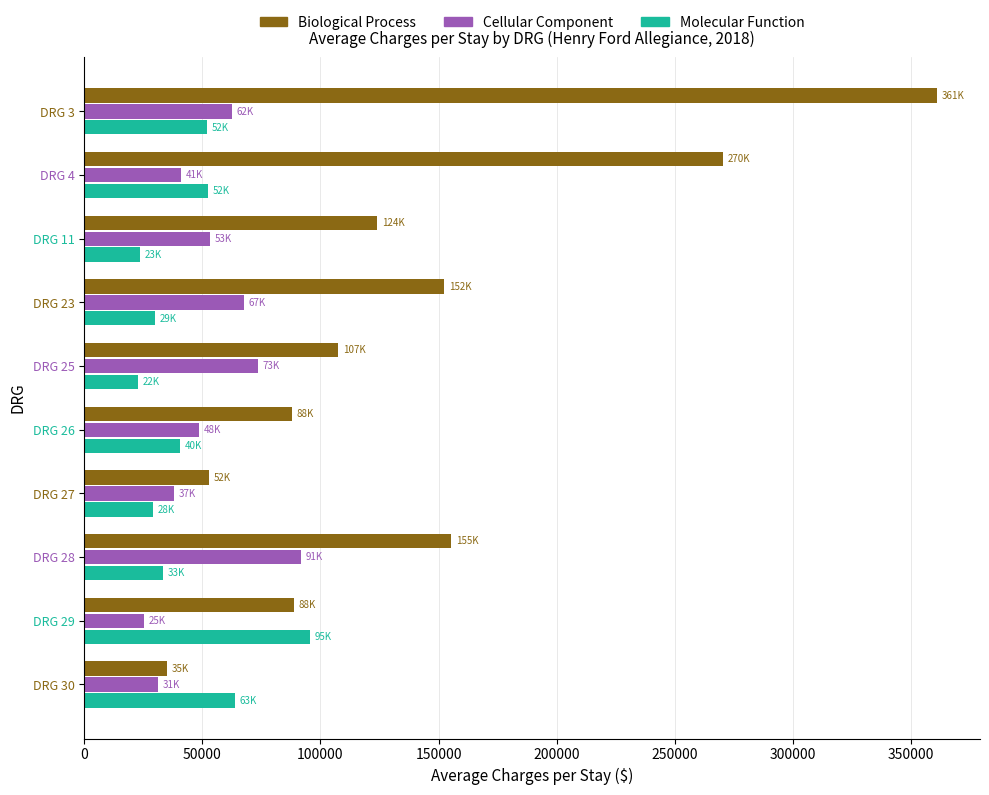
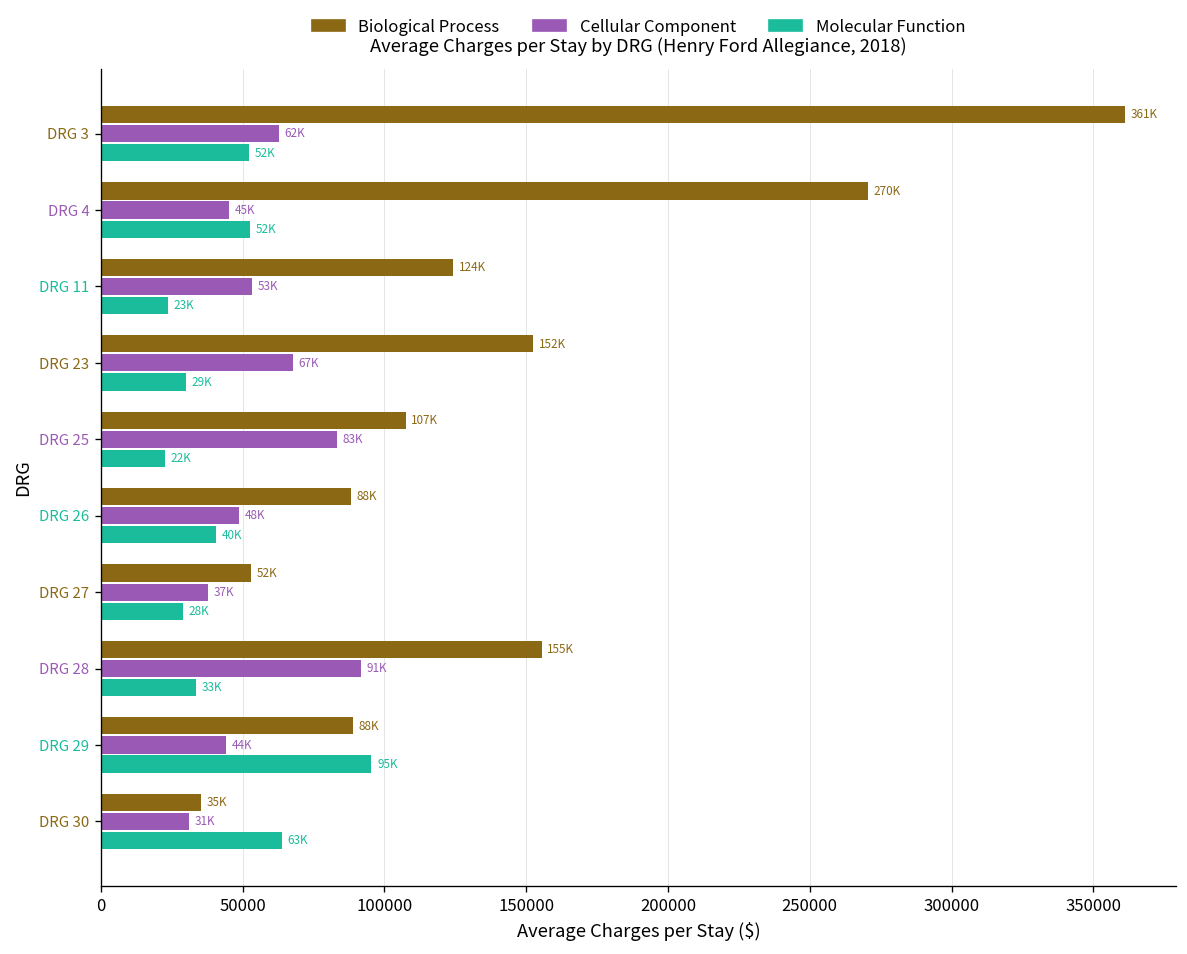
  {
    "Biological Process": {
      "DRG 3": "361K",
      "DRG 4": "270K",
      "DRG 11": "124K",
      "DRG 23": "152K",
      "DRG 25": "107K",
      "DRG 26": "88K",
      "DRG 28": "155K",
      "DRG 30": "35K"
    },
    "Cellular Component": {
-     "DRG 4": "41K",
+     "DRG 4": "45K",
      "DRG 11": "53K",
-     "DRG 25": "73K",
-     "DRG 29": "25K",
+     "DRG 25": "83K",
+     "DRG 29": "44K",
      "DRG 30": "31K"
    },
    "Molecular Function": {
      "DRG 3": "52K",
      "DRG 4": "52K",
      "DRG 11": "23K",
      "DRG 28": "33K",
      "DRG 29": "95K"
    }
  }
